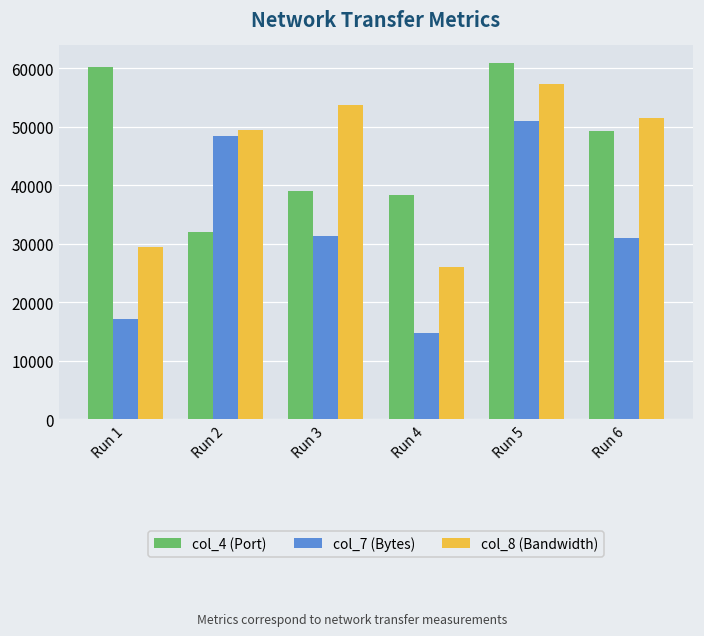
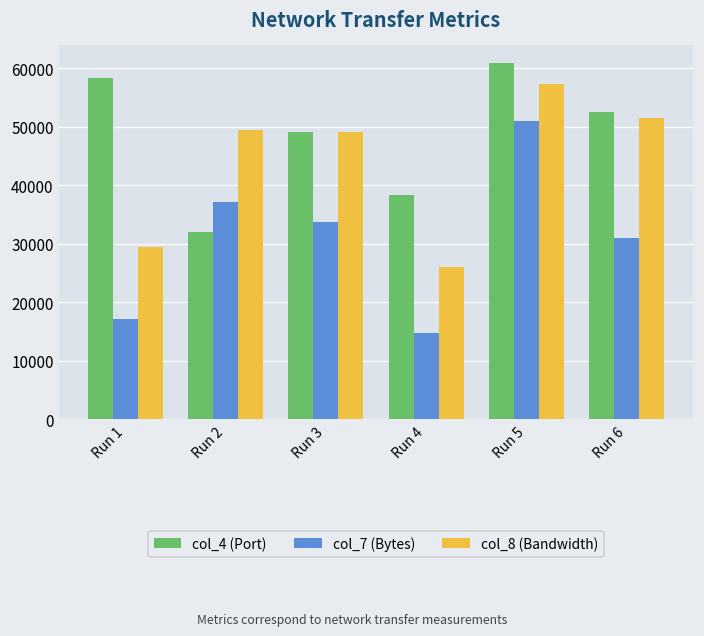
  {
    "col_4 (Port)": {
-     "Run 1": 60000,
+     "Run 1": 58000,
      "Run 2": 32000,
-     "Run 3": 39000,
+     "Run 3": 49000,
      "Run 4": 38000,
      "Run 5": 61000,
-     "Run 6": 49000
+     "Run 6": 53000
    },
    "col_7 (Bytes)": {
      "Run 1": 17000,
-     "Run 2": 48000,
-     "Run 3": 31000,
+     "Run 2": 37000,
+     "Run 3": 34000,
      "Run 4": 15000,
      "Run 5": 51000,
      "Run 6": 31000
    },
    "col_8 (Bandwidth)": {
      "Run 1": 29000,
      "Run 2": 49000,
-     "Run 3": 54000,
+     "Run 3": 49000,
      "Run 4": 26000,
      "Run 5": 57000,
      "Run 6": 52000
    }
  }
